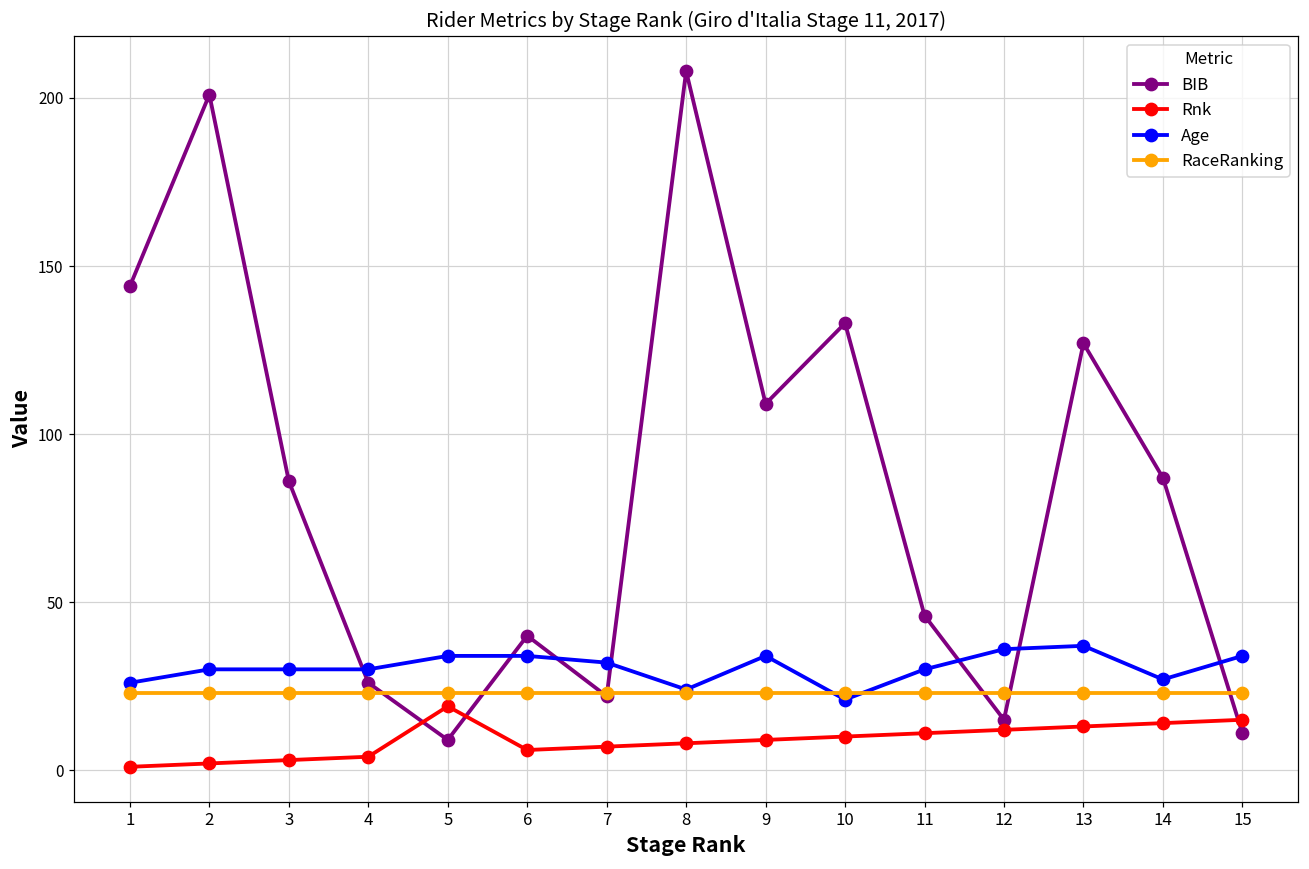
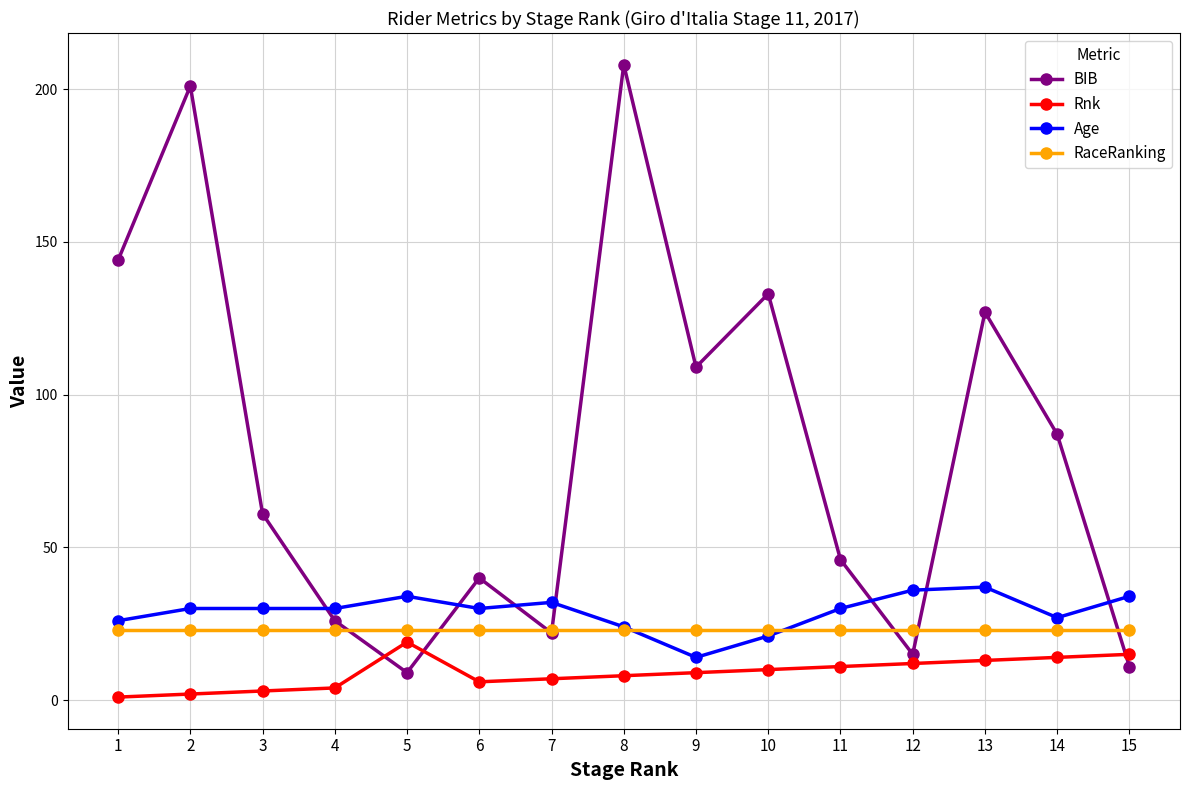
  {
    "BIB": {
      "1": 144,
      "2": 201,
-     "3": 86,
+     "3": 61,
      "4": 26,
      "5": 9,
      "6": 40,
      "7": 22,
      "8": 208,
      "9": 109,
      "10": 133,
      "11": 46,
      "12": 15,
      "13": 127,
      "14": 87,
      "15": 11
    },
    "Rnk": {
      "1": 1,
      "2": 2,
      "3": 3,
      "4": 4,
      "5": 19,
      "6": 6,
      "7": 7,
      "8": 8,
      "9": 9,
      "10": 10,
      "11": 11,
      "12": 12,
      "13": 13,
      "14": 14,
      "15": 15
    },
    "Age": {
      "1": 26,
      "2": 30,
      "3": 30,
      "4": 30,
      "5": 34,
-     "6": 34,
+     "6": 30,
      "7": 32,
      "8": 24,
-     "9": 34,
+     "9": 14,
      "10": 21,
      "11": 30,
      "12": 36,
      "13": 37,
      "14": 27,
      "15": 34
    },
    "RaceRanking": {
      "1": 23,
      "2": 23,
      "3": 23,
      "4": 23,
      "5": 23,
      "6": 23,
      "7": 23,
      "8": 23,
      "9": 23,
      "10": 23,
      "11": 23,
      "12": 23,
      "13": 23,
      "14": 23,
      "15": 23
    }
  }
